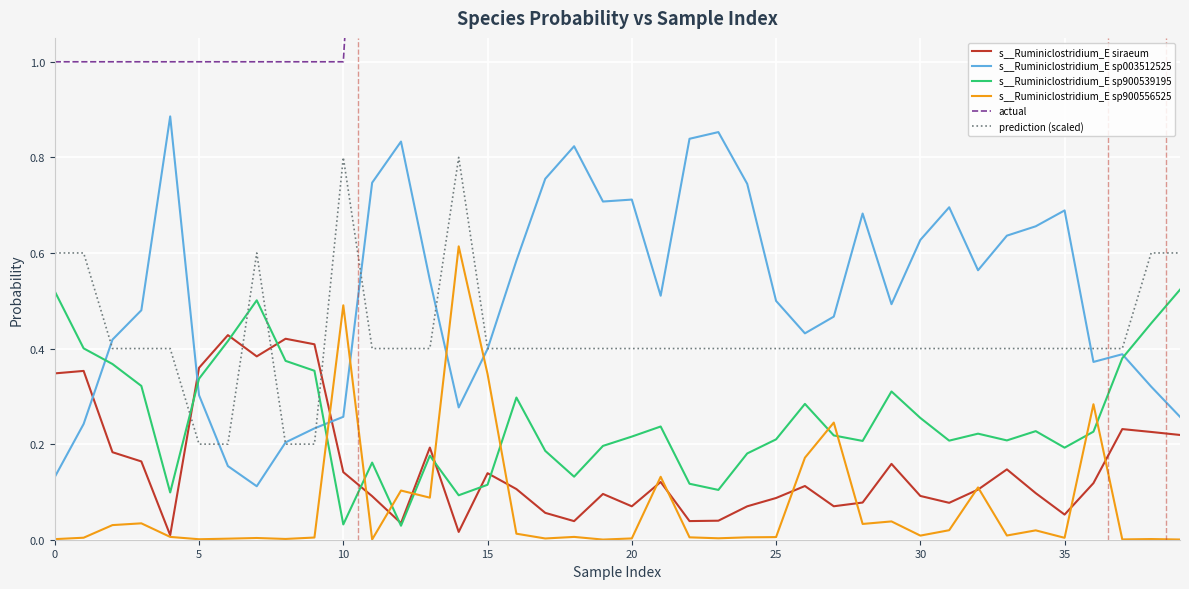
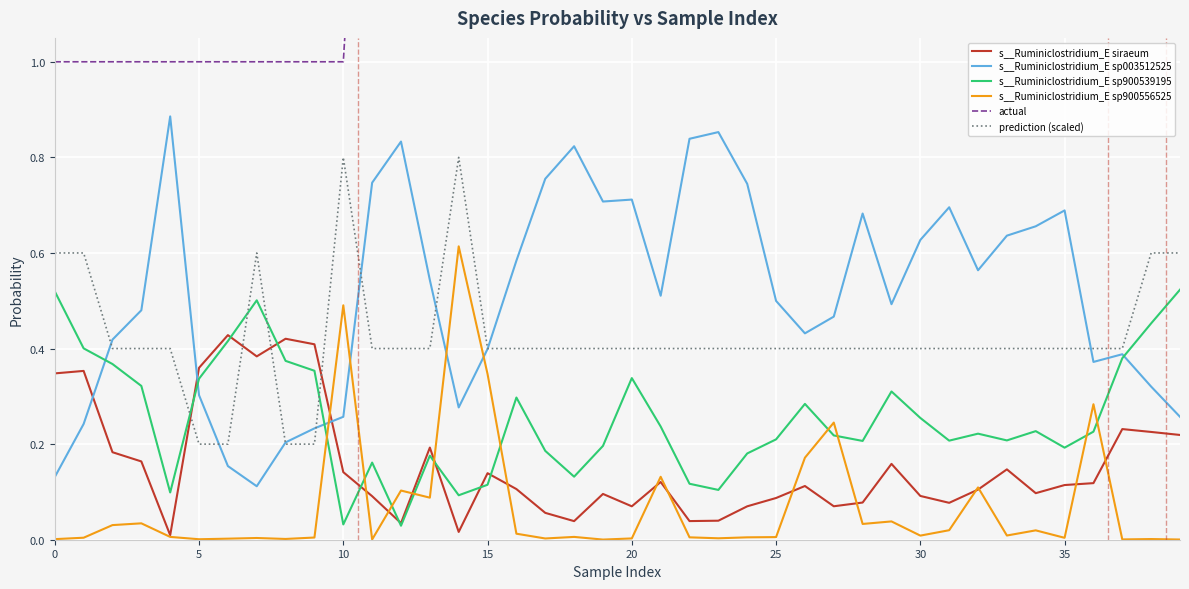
  {
    "s__Ruminiclostridium_E siraeum": {
      "0": 0.35,
      "5": 0.36,
      "10": 0.14,
      "15": 0.14,
      "20": 0.07,
      "25": 0.09,
      "30": 0.09,
-     "35": 0.05
+     "35": 0.11
    },
    "s__Ruminiclostridium_E sp003512525": {
      "0": 0.13,
      "5": 0.30,
      "10": 0.26,
      "20": 0.71,
      "25": 0.50,
      "30": 0.63,
      "35": 0.69
    },
    "s__Ruminiclostridium_E sp900539195": {
      "0": 0.52,
      "5": 0.34,
      "10": 0.03,
      "15": 0.12,
-     "20": 0.22,
+     "20": 0.34,
      "25": 0.21,
      "30": 0.25,
      "35": 0.19
    },
    "s__Ruminiclostridium_E sp900556525": {
      "0": 0.00,
      "5": 0.00,
      "10": 0.49,
      "15": 0.35,
      "20": 0.00,
      "25": 0.01,
      "30": 0.01,
      "35": 0.00
    },
    "actual": {
      "0": 1.00,
      "5": 1.00,
      "10": 1.00
    },
    "prediction (scaled)": {
      "0": 0.60,
      "5": 0.20,
      "10": 0.80,
      "20": 0.40,
      "25": 0.40,
      "30": 0.40,
      "35": 0.40
    }
  }
